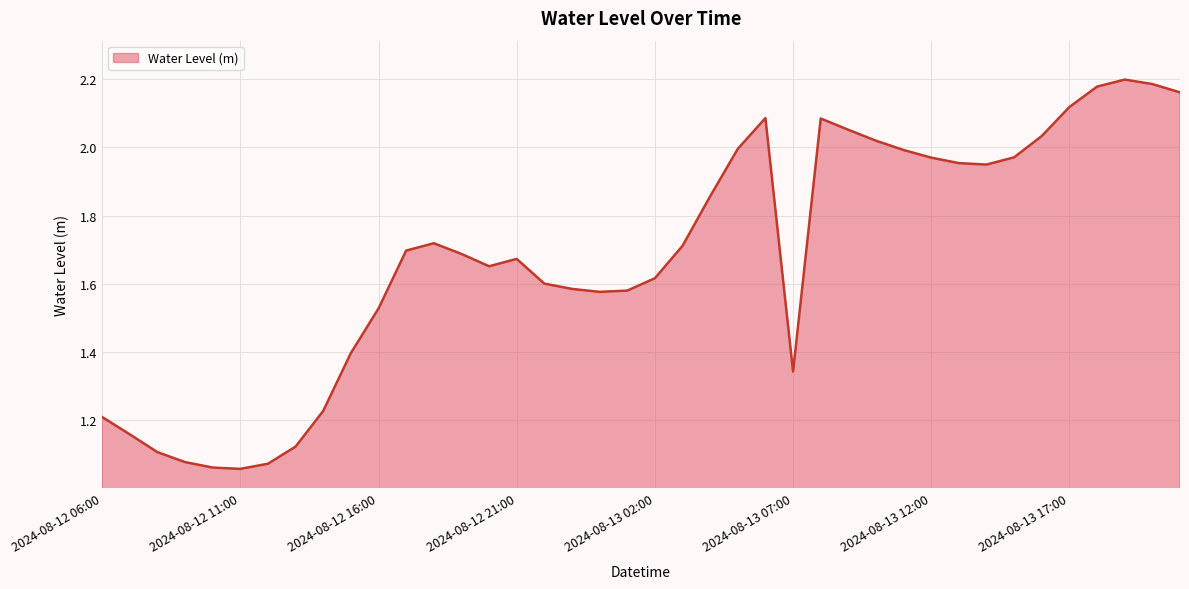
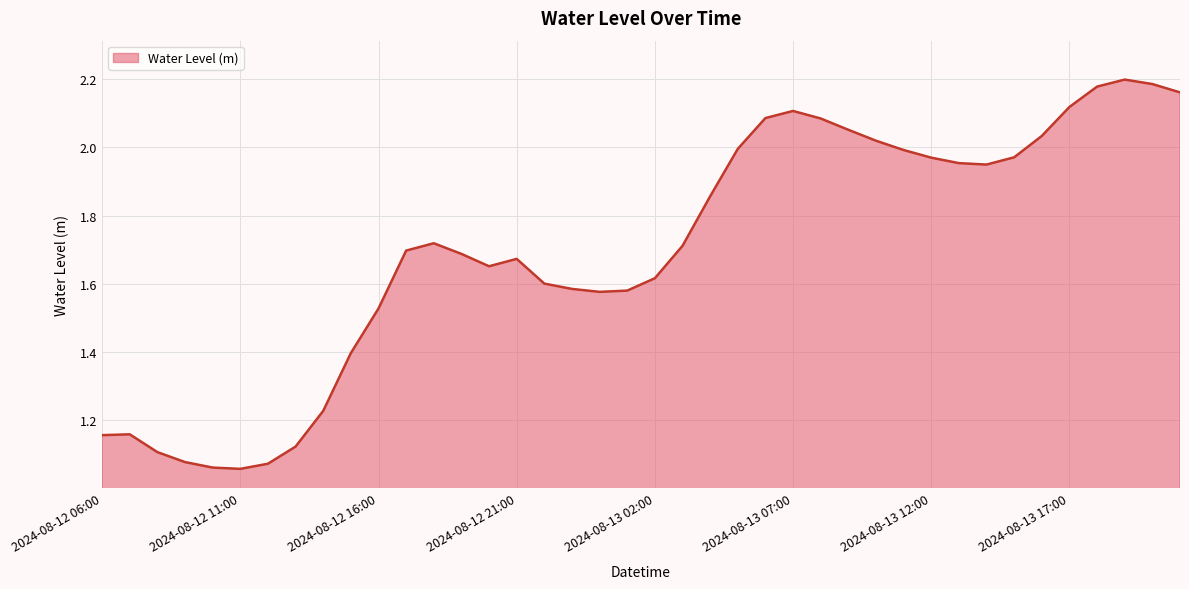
  {
-   "2024-08-12 06:00": 1.21,
+   "2024-08-12 06:00": 1.16,
    "2024-08-12 11:00": 1.06,
    "2024-08-12 16:00": 1.53,
    "2024-08-12 21:00": 1.67,
    "2024-08-13 02:00": 1.62,
-   "2024-08-13 07:00": 1.34,
+   "2024-08-13 07:00": 2.11,
    "2024-08-13 12:00": 1.97,
    "2024-08-13 17:00": 2.12
  }
